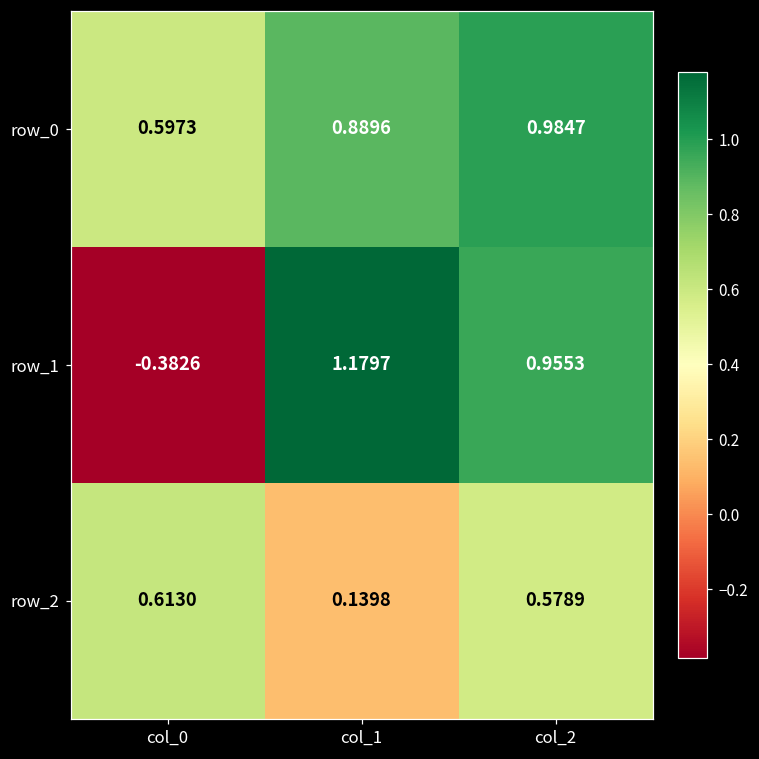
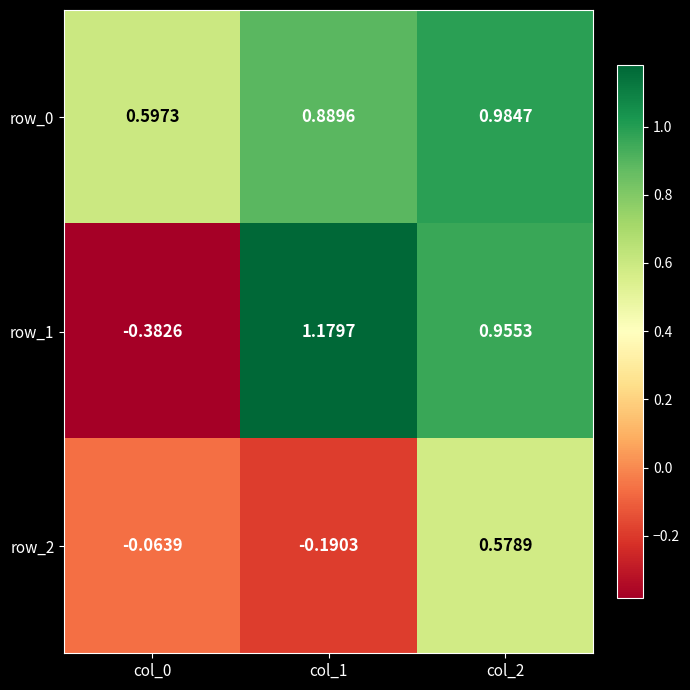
  {
    "row_0": {
      "col_0": 0.5973,
      "col_1": 0.8896,
      "col_2": 0.9847
    },
    "row_1": {
      "col_0": -0.3826,
      "col_1": 1.1797,
      "col_2": 0.9553
    },
    "row_2": {
-     "col_0": 0.6130,
-     "col_1": 0.1398,
+     "col_0": -0.0639,
+     "col_1": -0.1903,
      "col_2": 0.5789
    }
  }
